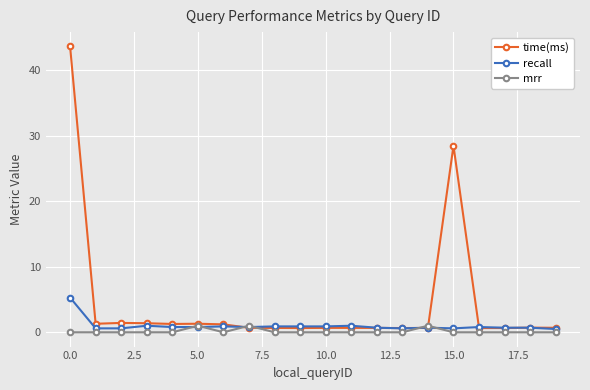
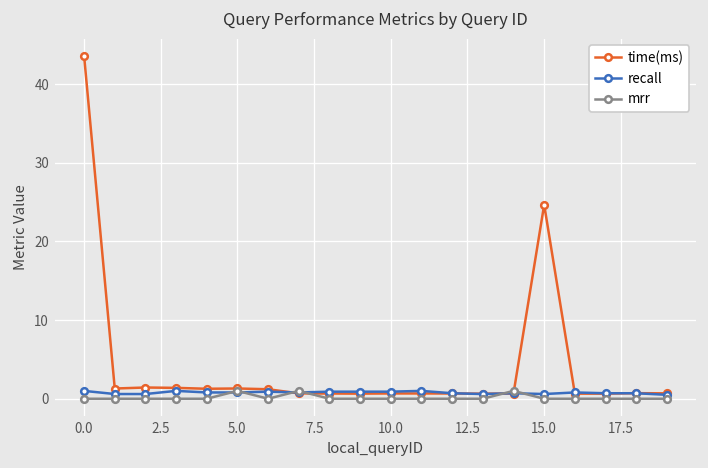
  {
    "time(ms)": {
      "0.0": 44,
-     "15.0": 28
+     "15.0": 25
    },
    "recall": {
-     "0.0": 5,
+     "0.0": 1,
      "15.0": 1
    },
    "mrr": {
      "0.0": 0,
      "10.0": 0,
      "15.0": 0
    }
  }
